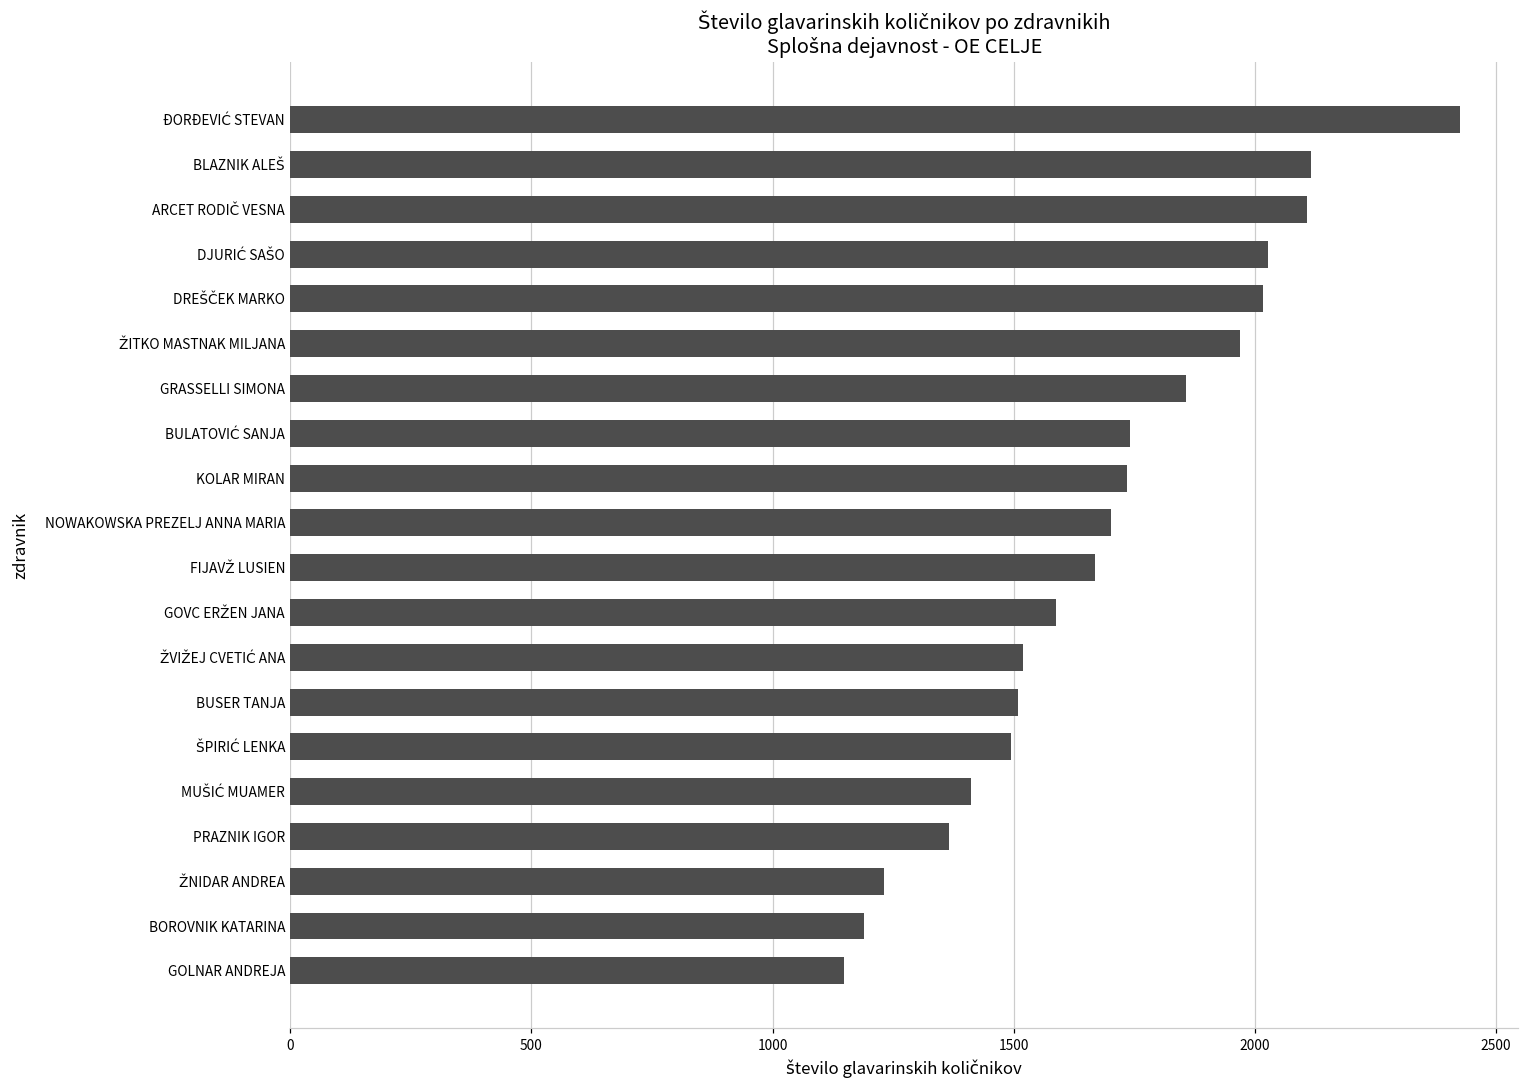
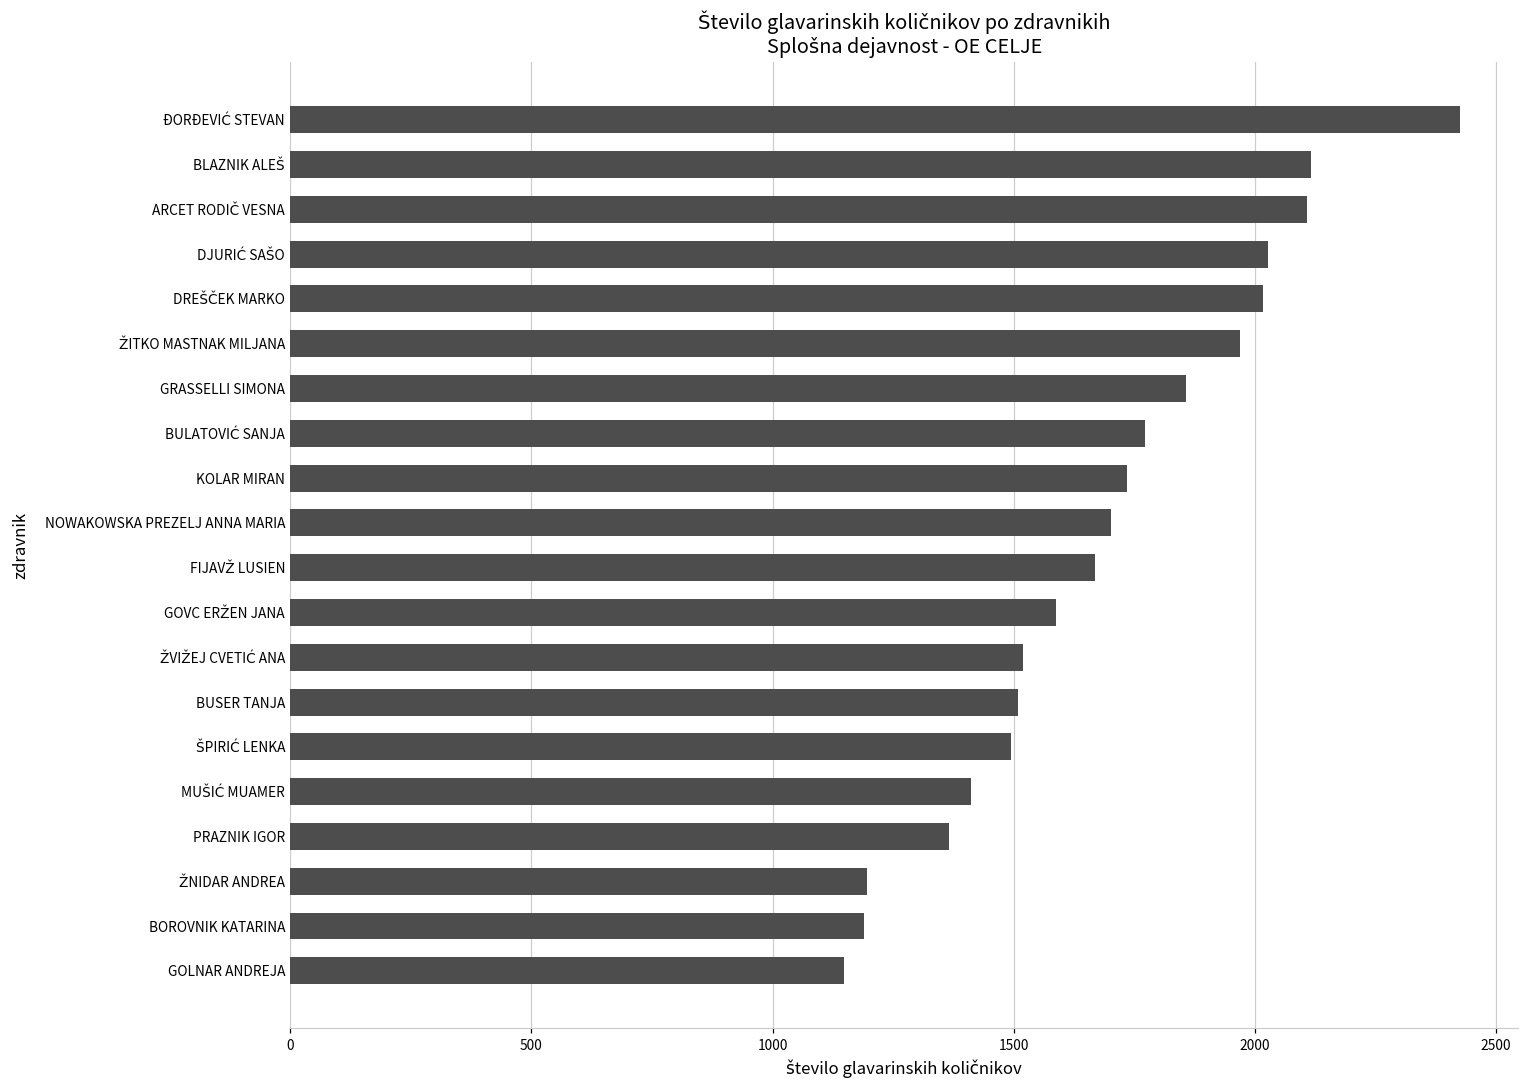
  {
    "ĐORĐEVIĆ STEVAN": 2420,
    "BLAZNIK ALEŠ": 2120,
    "ARCET RODIČ VESNA": 2110,
    "DJURIĆ SAŠO": 2030,
    "DREŠČEK MARKO": 2020,
    "ŽITKO MASTNAK MILJANA": 1970,
    "GRASSELLI SIMONA": 1860,
-   "BULATOVIĆ SANJA": 1740,
+   "BULATOVIĆ SANJA": 1770,
    "KOLAR MIRAN": 1740,
    "NOWAKOWSKA PREZELJ ANNA MARIA": 1700,
    "FIJAVŽ LUSIEN": 1670,
    "GOVC ERŽEN JANA": 1590,
    "ŽVIŽEJ CVETIĆ ANA": 1520,
    "BUSER TANJA": 1510,
    "ŠPIRIĆ LENKA": 1490,
    "MUŠIĆ MUAMER": 1410,
    "PRAZNIK IGOR": 1370,
-   "ŽNIDAR ANDREA": 1230,
+   "ŽNIDAR ANDREA": 1200,
    "BOROVNIK KATARINA": 1190,
    "GOLNAR ANDREJA": 1150
  }
